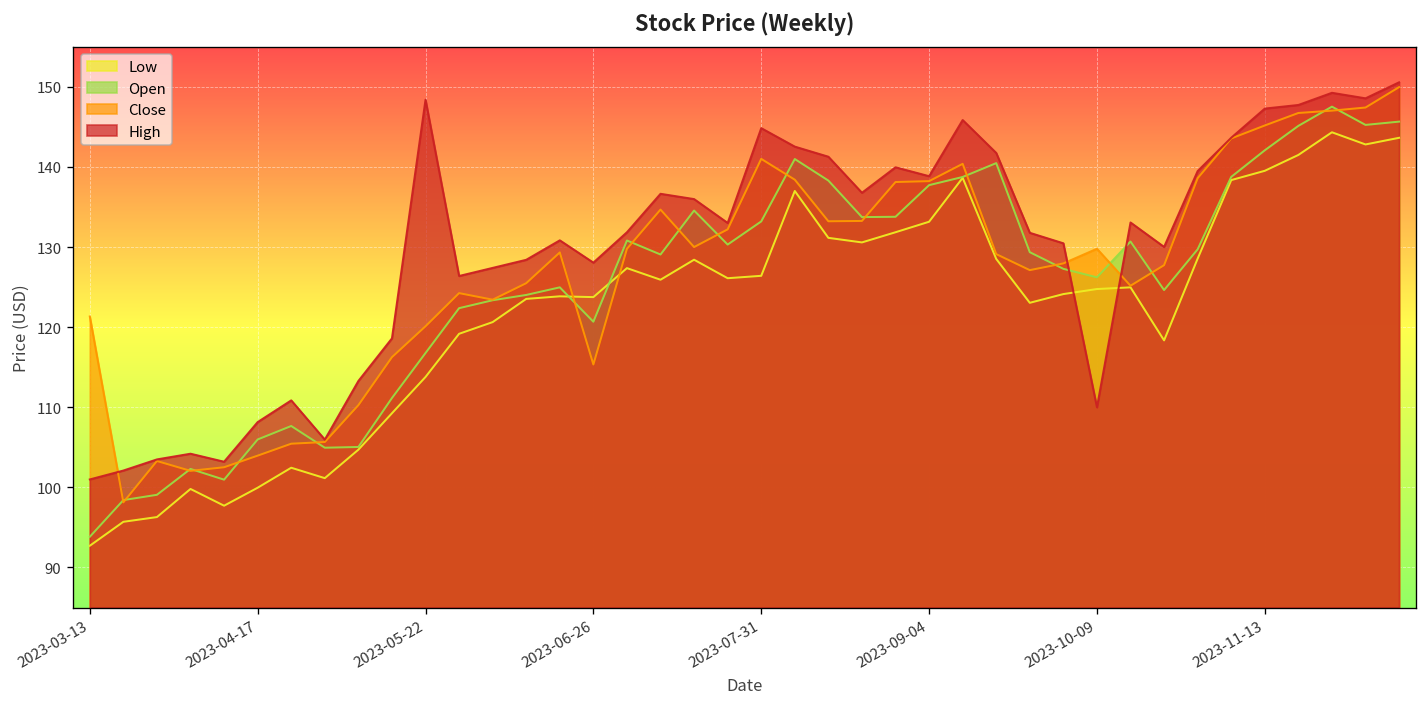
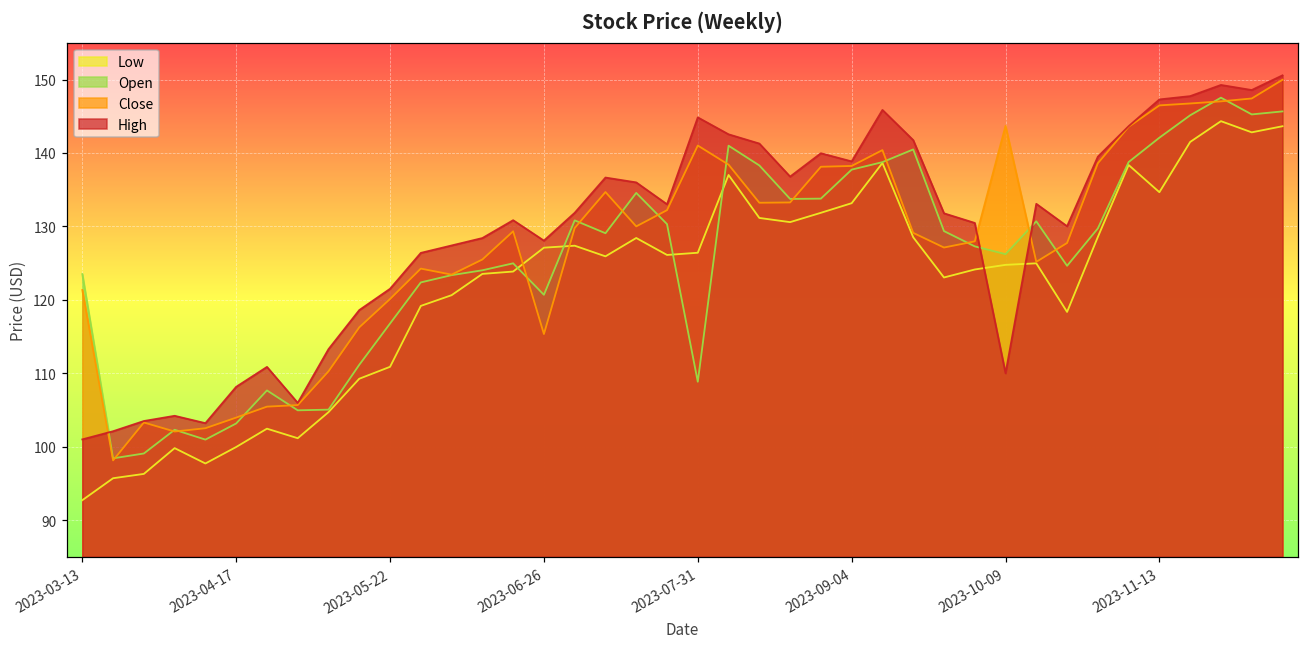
  {
    "Low": {
      "2023-03-13": 93,
      "2023-04-17": 100,
-     "2023-05-22": 114,
-     "2023-06-26": 124,
+     "2023-05-22": 111,
+     "2023-06-26": 127,
      "2023-07-31": 126,
      "2023-09-04": 133,
      "2023-10-09": 125,
-     "2023-11-13": 140
+     "2023-11-13": 135
    },
    "Open": {
-     "2023-03-13": 94,
-     "2023-04-17": 106,
+     "2023-03-13": 124,
+     "2023-04-17": 103,
      "2023-05-22": 117,
      "2023-06-26": 121,
-     "2023-07-31": 133,
+     "2023-07-31": 109,
      "2023-09-04": 138,
      "2023-10-09": 126,
      "2023-11-13": 142
    },
    "Close": {
      "2023-03-13": 121,
      "2023-04-17": 104,
      "2023-05-22": 120,
      "2023-06-26": 115,
      "2023-07-31": 141,
      "2023-09-04": 138,
-     "2023-10-09": 130,
-     "2023-11-13": 145
+     "2023-10-09": 144,
+     "2023-11-13": 146
    },
    "High": {
      "2023-03-13": 101,
      "2023-04-17": 108,
-     "2023-05-22": 148,
+     "2023-05-22": 122,
      "2023-06-26": 128,
      "2023-07-31": 145,
      "2023-09-04": 139,
      "2023-10-09": 110,
      "2023-11-13": 147
    }
  }
